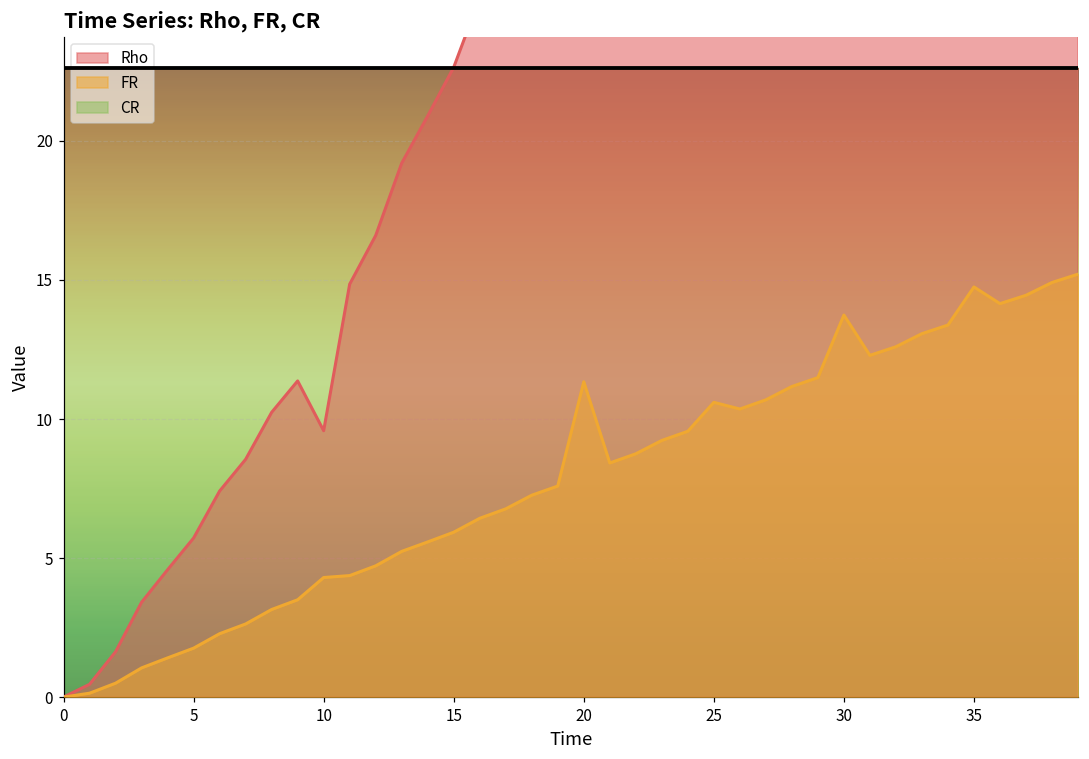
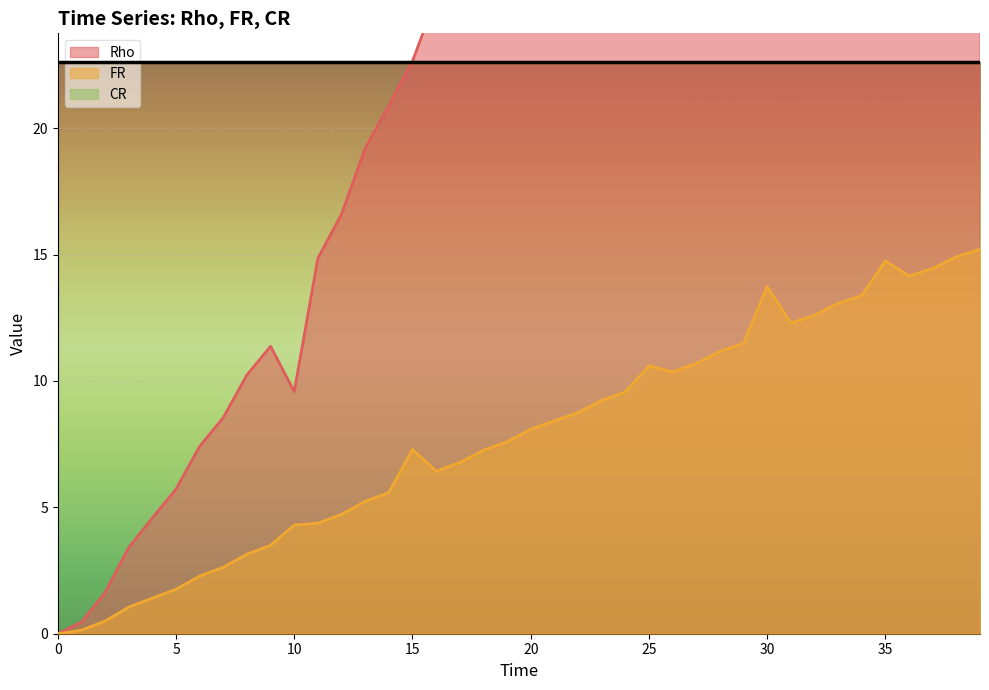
  {
    "Rho": {
      "5": 5.7,
      "10": 9.6
    },
    "FR": {
      "5": 1.8,
      "10": 4.3,
-     "15": 5.9,
-     "20": 11.3,
+     "15": 7.3,
+     "20": 8.1,
      "25": 10.6,
      "30": 13.7,
      "35": 14.8
    },
    "CR": {
      "0": 22.6,
      "5": 22.6,
      "10": 22.6,
      "20": 22.6,
      "25": 22.6,
      "30": 22.6,
      "35": 22.6
    }
  }
